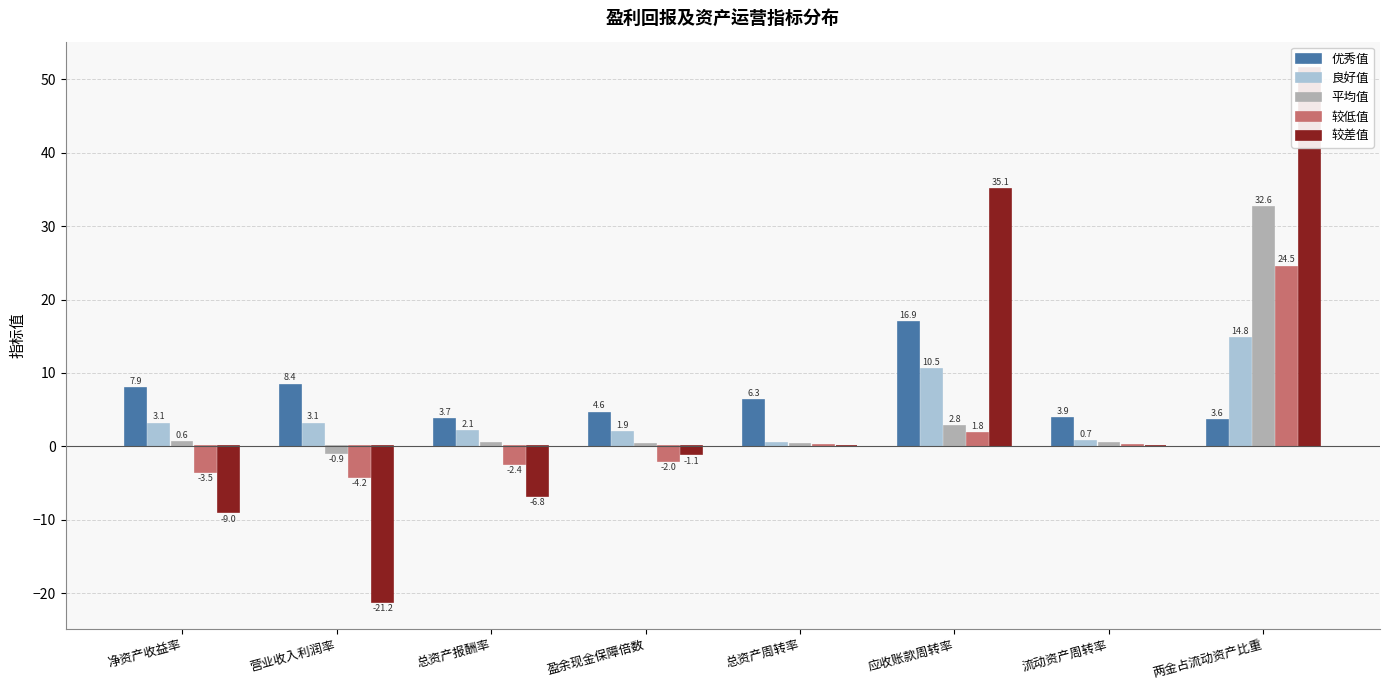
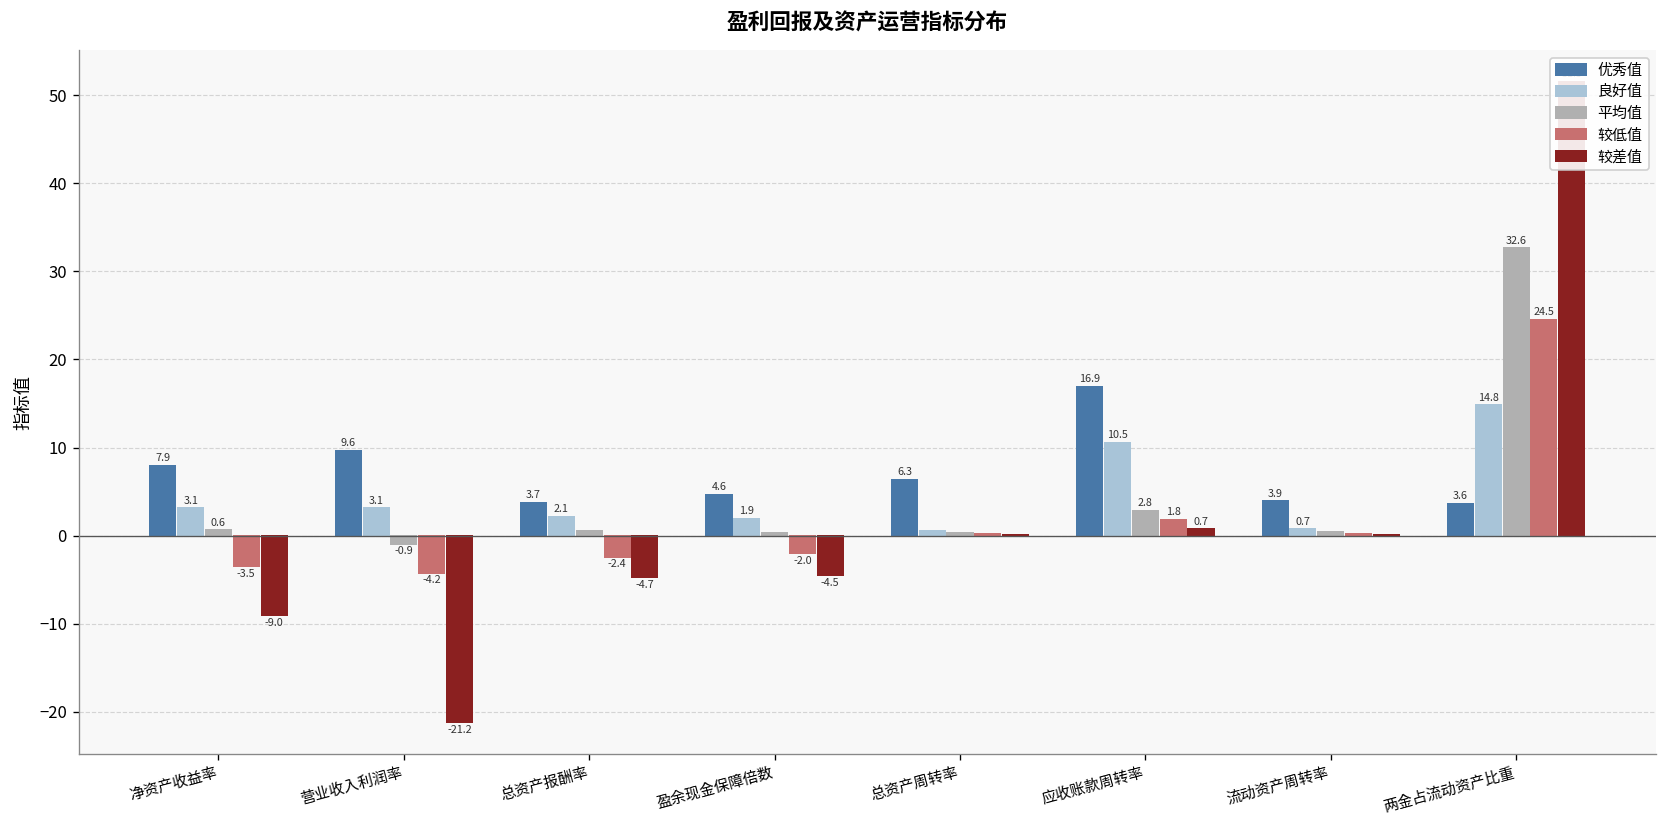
  {
    "优秀值": {
      "净资产收益率": 7.9,
-     "营业收入利润率": 8.4,
+     "营业收入利润率": 9.6,
      "总资产报酬率": 3.7,
      "盈余现金保障倍数": 4.6,
      "总资产周转率": 6.3,
      "应收账款周转率": 16.9,
      "流动资产周转率": 3.9,
      "两金占流动资产比重": 3.6
    },
    "较低值": {
      "净资产收益率": -3.5,
      "营业收入利润率": -4.2,
      "总资产报酬率": -2.4,
      "盈余现金保障倍数": -2.0,
      "应收账款周转率": 1.8,
      "两金占流动资产比重": 24.5
    },
    "较差值": {
      "净资产收益率": -9.0,
      "营业收入利润率": -21.2,
-     "总资产报酬率": -6.8,
-     "盈余现金保障倍数": -1.1,
-     "应收账款周转率": 35.1
+     "总资产报酬率": -4.7,
+     "盈余现金保障倍数": -4.5,
+     "应收账款周转率": 0.7
    }
  }
